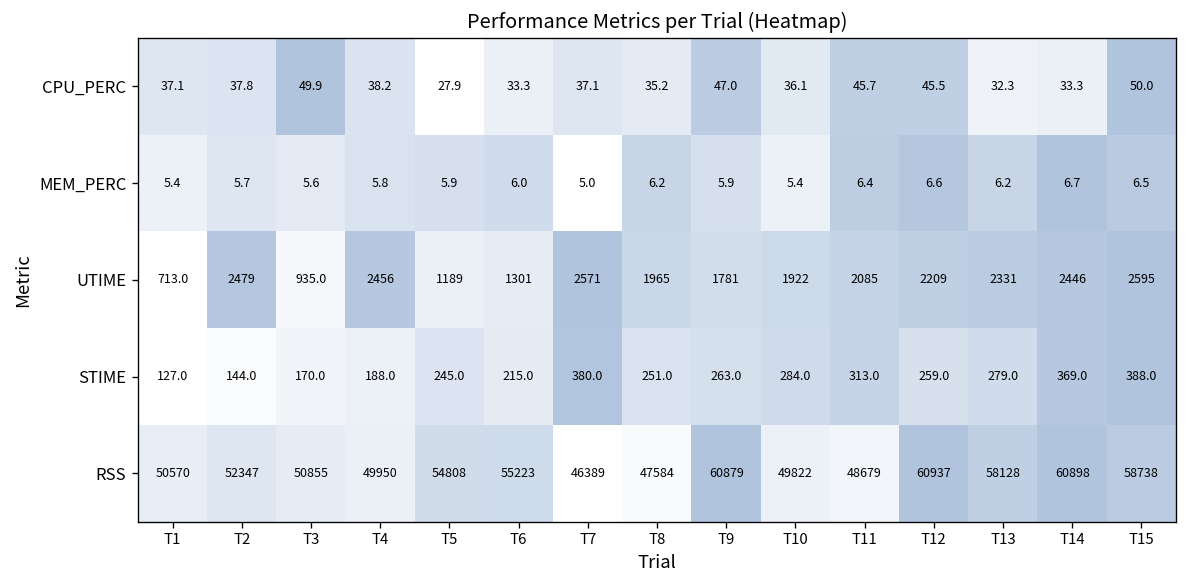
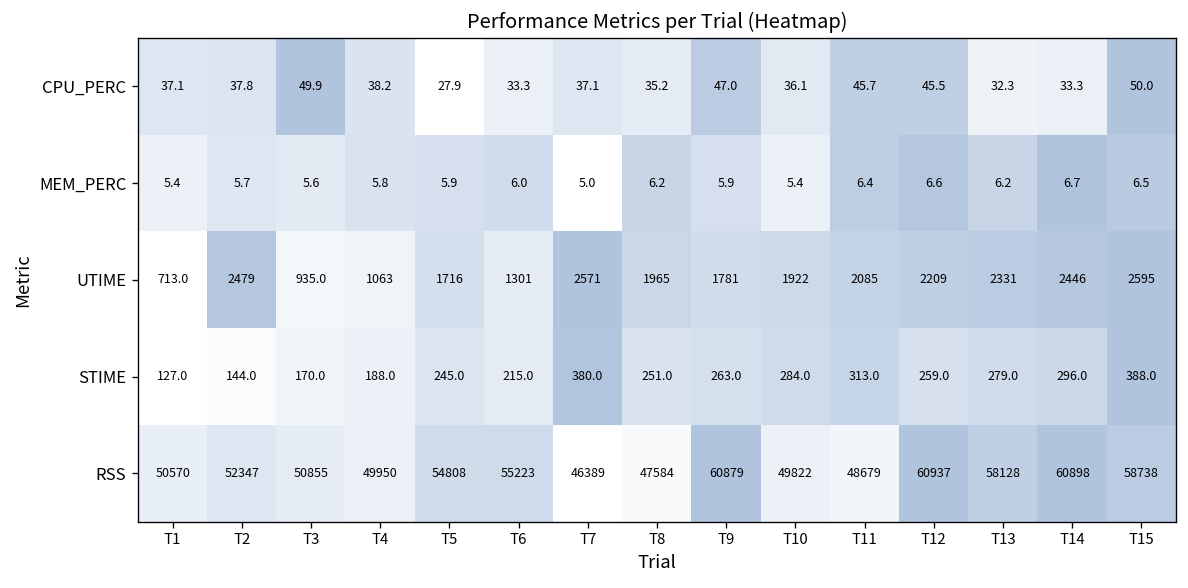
  {
    "CPU_PERC": {
      "T1": 37.1,
      "T2": 37.8,
      "T3": 49.9,
      "T4": 38.2,
      "T5": 27.9,
      "T6": 33.3,
      "T7": 37.1,
      "T8": 35.2,
      "T9": 47.0,
      "T10": 36.1,
      "T11": 45.7,
      "T12": 45.5,
      "T13": 32.3,
      "T14": 33.3,
      "T15": 50.0
    },
    "MEM_PERC": {
      "T1": 5.4,
      "T2": 5.7,
      "T3": 5.6,
      "T4": 5.8,
      "T5": 5.9,
      "T6": 6.0,
      "T7": 5.0,
      "T8": 6.2,
      "T9": 5.9,
      "T10": 5.4,
      "T11": 6.4,
      "T12": 6.6,
      "T13": 6.2,
      "T14": 6.7,
      "T15": 6.5
    },
    "UTIME": {
      "T1": 713.0,
      "T2": 2479,
      "T3": 935.0,
-     "T4": 2456,
-     "T5": 1189,
+     "T4": 1063,
+     "T5": 1716,
      "T6": 1301,
      "T7": 2571,
      "T8": 1965,
      "T9": 1781,
      "T10": 1922,
      "T11": 2085,
      "T12": 2209,
      "T13": 2331,
      "T14": 2446,
      "T15": 2595
    },
    "STIME": {
      "T1": 127.0,
      "T2": 144.0,
      "T3": 170.0,
      "T4": 188.0,
      "T5": 245.0,
      "T6": 215.0,
      "T7": 380.0,
      "T8": 251.0,
      "T9": 263.0,
      "T10": 284.0,
      "T11": 313.0,
      "T12": 259.0,
      "T13": 279.0,
-     "T14": 369.0,
+     "T14": 296.0,
      "T15": 388.0
    },
    "RSS": {
      "T1": 50570,
      "T2": 52347,
      "T3": 50855,
      "T4": 49950,
      "T5": 54808,
      "T6": 55223,
      "T7": 46389,
      "T8": 47584,
      "T9": 60879,
      "T10": 49822,
      "T11": 48679,
      "T12": 60937,
      "T13": 58128,
      "T14": 60898,
      "T15": 58738
    }
  }
